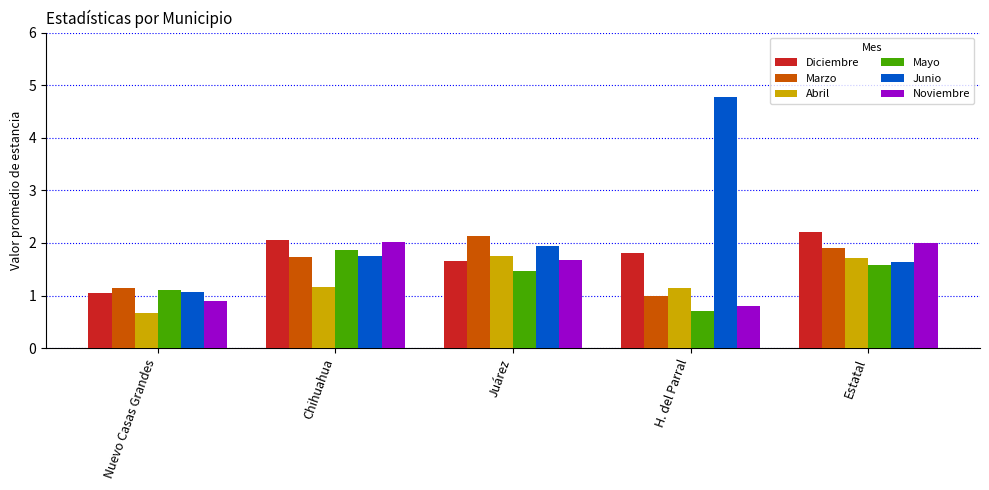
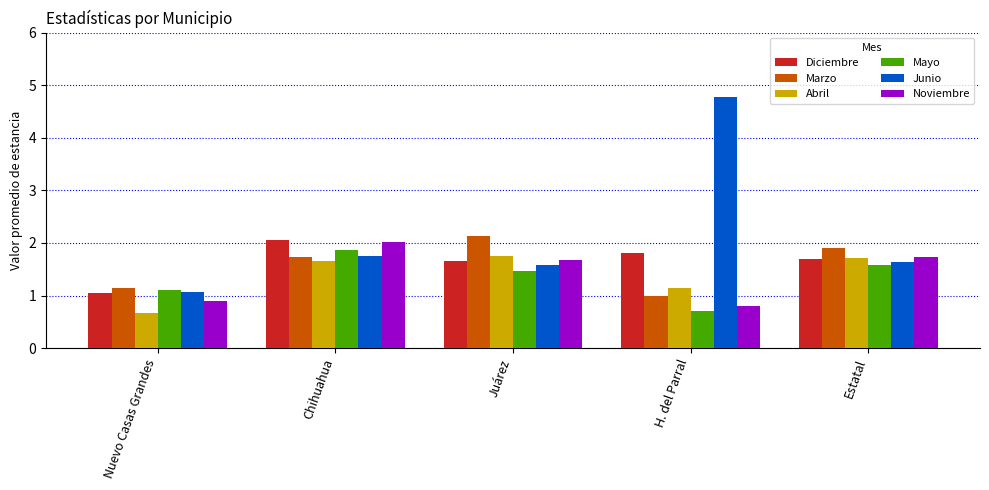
  {
    "Diciembre": {
      "Nuevo Casas Grandes": 1.1,
      "Chihuahua": 2.1,
      "Juárez": 1.7,
      "H. del Parral": 1.8,
-     "Estatal": 2.2
+     "Estatal": 1.7
    },
    "Marzo": {
      "Nuevo Casas Grandes": 1.1,
      "Chihuahua": 1.7,
      "Juárez": 2.1,
      "H. del Parral": 1.0,
      "Estatal": 1.9
    },
    "Abril": {
      "Nuevo Casas Grandes": 0.7,
-     "Chihuahua": 1.2,
+     "Chihuahua": 1.7,
      "Juárez": 1.8,
      "H. del Parral": 1.1,
      "Estatal": 1.7
    },
    "Mayo": {
      "Nuevo Casas Grandes": 1.1,
      "Chihuahua": 1.9,
      "Juárez": 1.5,
      "H. del Parral": 0.7,
      "Estatal": 1.6
    },
    "Junio": {
      "Nuevo Casas Grandes": 1.1,
      "Chihuahua": 1.8,
-     "Juárez": 2.0,
+     "Juárez": 1.6,
      "H. del Parral": 4.8,
      "Estatal": 1.6
    },
    "Noviembre": {
      "Nuevo Casas Grandes": 0.9,
      "Chihuahua": 2.0,
      "Juárez": 1.7,
      "H. del Parral": 0.8,
-     "Estatal": 2.0
+     "Estatal": 1.7
    }
  }
